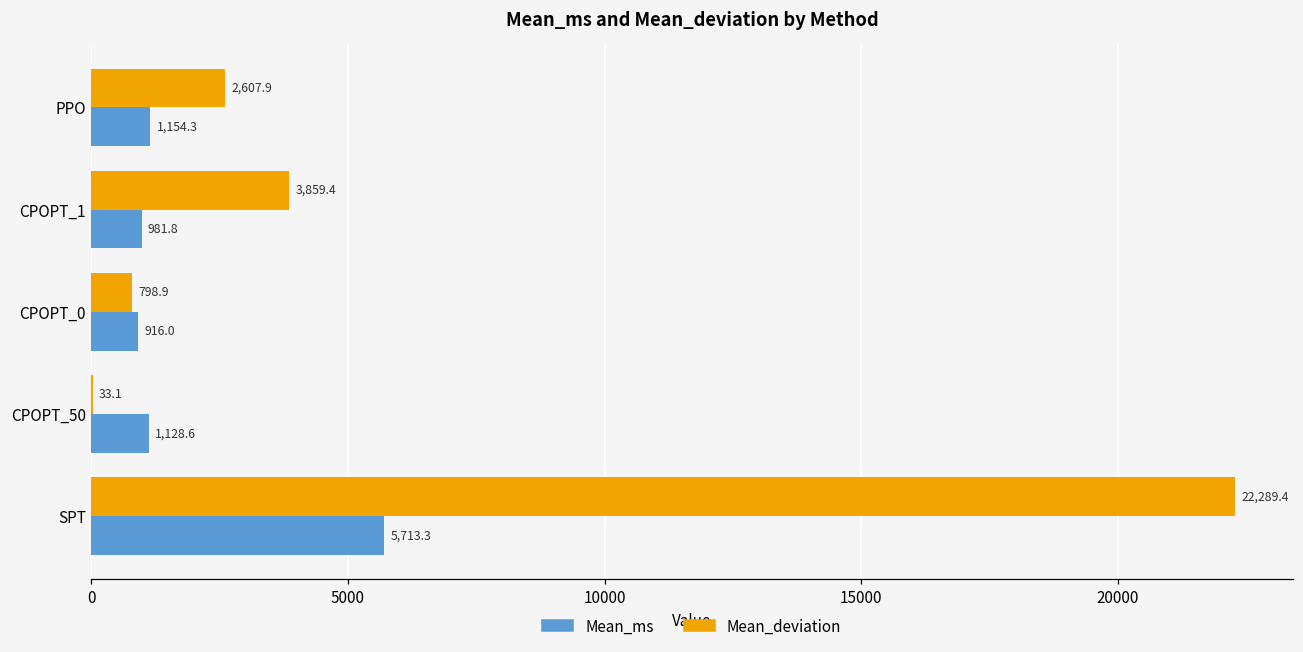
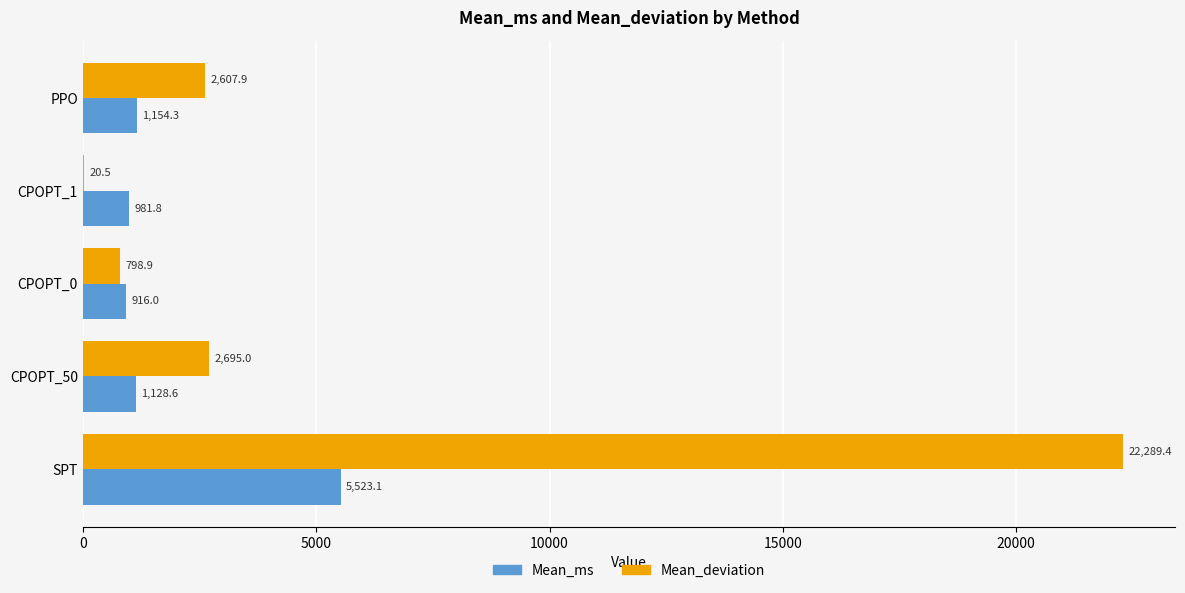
  {
    "Mean_ms": {
      "PPO": "1,154.3",
      "CPOPT_1": "981.8",
      "CPOPT_0": "916.0",
      "CPOPT_50": "1,128.6",
-     "SPT": "5,713.3"
+     "SPT": "5,523.1"
    },
    "Mean_deviation": {
      "PPO": "2,607.9",
-     "CPOPT_1": "3,859.4",
+     "CPOPT_1": "20.5",
      "CPOPT_0": "798.9",
-     "CPOPT_50": "33.1",
+     "CPOPT_50": "2,695.0",
      "SPT": "22,289.4"
    }
  }
